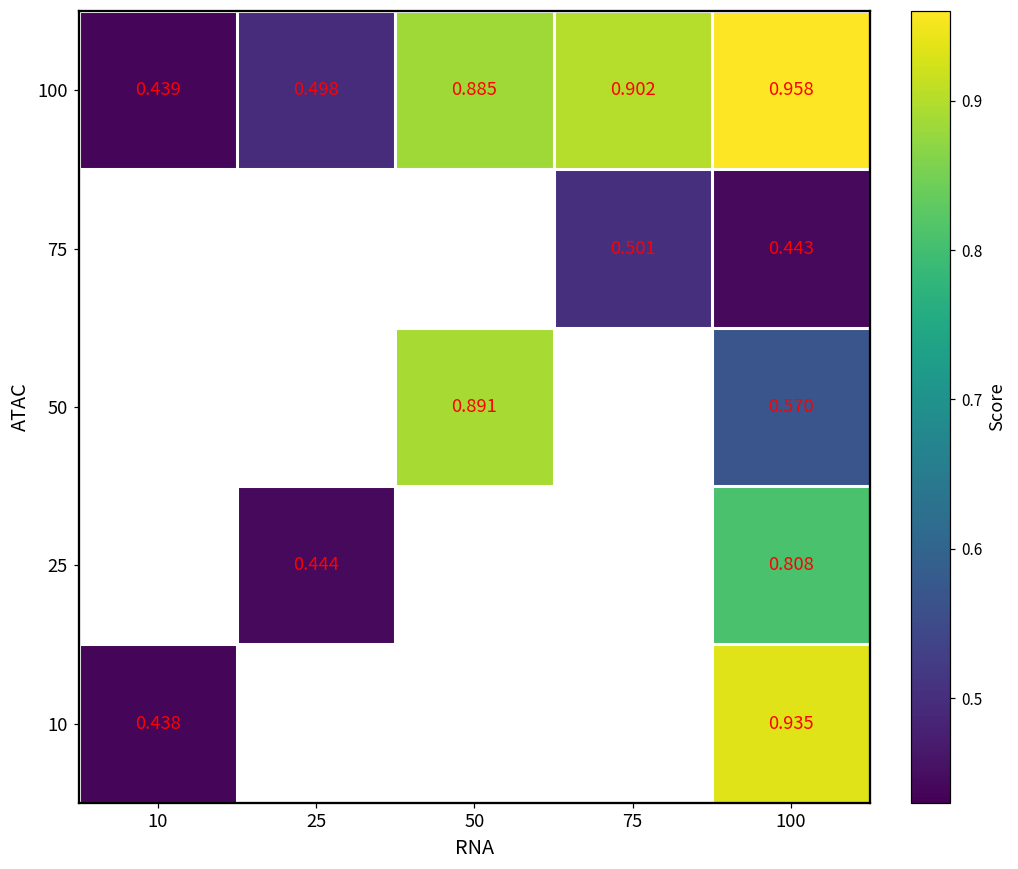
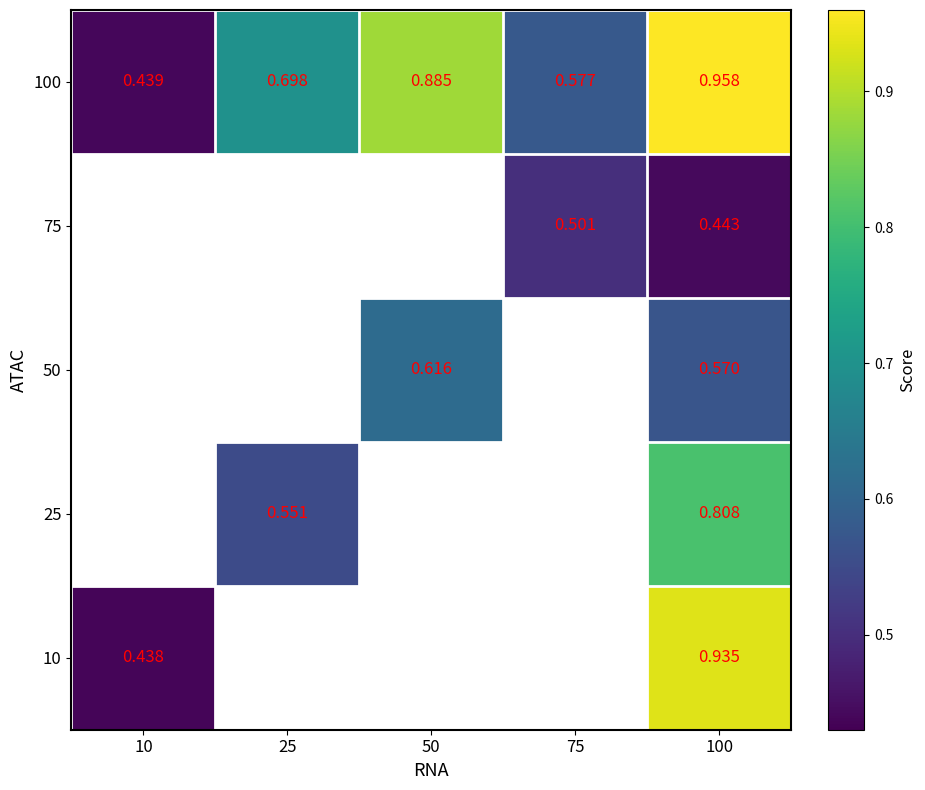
  {
    "100": {
      "10": 0.439,
-     "25": 0.498,
+     "25": 0.698,
      "50": 0.885,
-     "75": 0.902,
+     "75": 0.577,
      "100": 0.958
    },
    "75": {
      "75": 0.501,
      "100": 0.443
    },
    "50": {
-     "50": 0.891,
+     "50": 0.616,
      "100": 0.570
    },
    "25": {
-     "25": 0.444,
+     "25": 0.551,
      "100": 0.808
    },
    "10": {
      "10": 0.438,
      "100": 0.935
    }
  }
